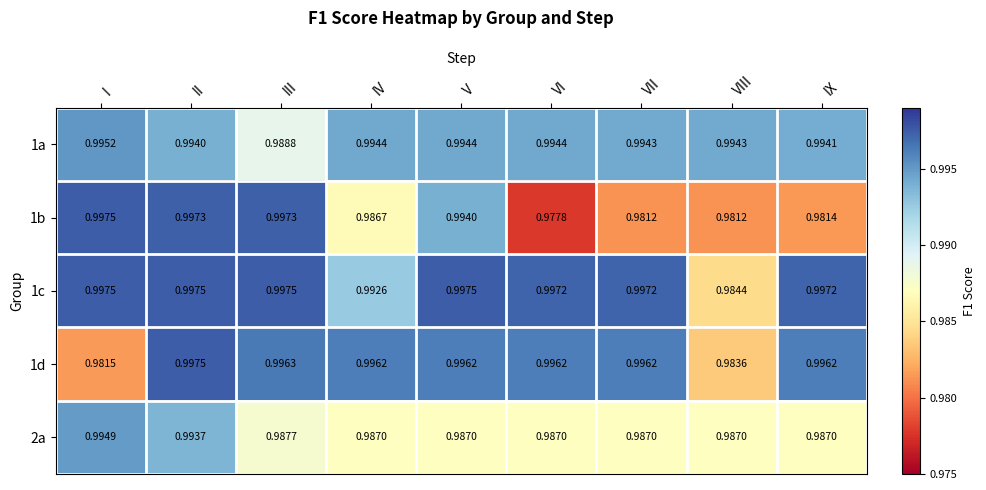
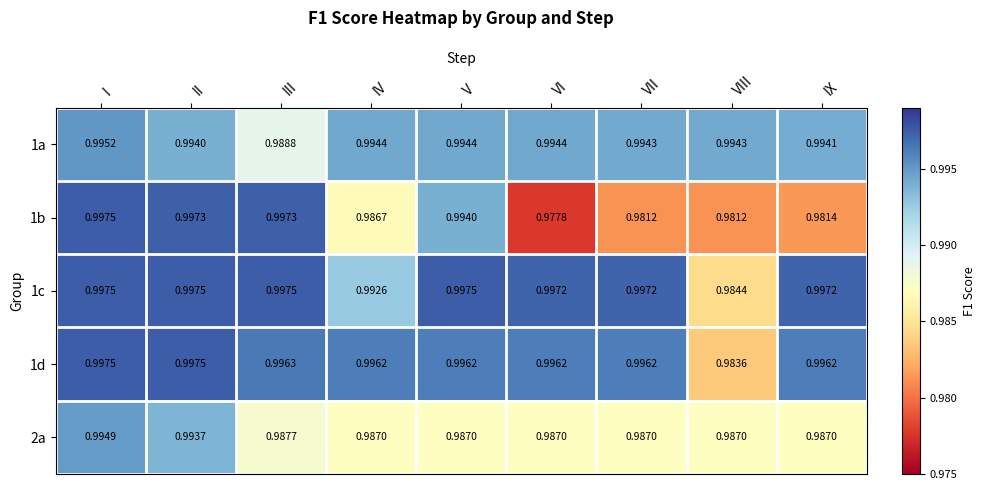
  {
    "1a": {
      "I": 0.9952,
      "II": 0.9940,
      "III": 0.9888,
      "IV": 0.9944,
      "V": 0.9944,
      "VI": 0.9944,
      "VII": 0.9943,
      "VIII": 0.9943,
      "IX": 0.9941
    },
    "1b": {
      "I": 0.9975,
      "II": 0.9973,
      "III": 0.9973,
      "IV": 0.9867,
      "V": 0.9940,
      "VI": 0.9778,
      "VII": 0.9812,
      "VIII": 0.9812,
      "IX": 0.9814
    },
    "1c": {
      "I": 0.9975,
      "II": 0.9975,
      "III": 0.9975,
      "IV": 0.9926,
      "V": 0.9975,
      "VI": 0.9972,
      "VII": 0.9972,
      "VIII": 0.9844,
      "IX": 0.9972
    },
    "1d": {
-     "I": 0.9815,
+     "I": 0.9975,
      "II": 0.9975,
      "III": 0.9963,
      "IV": 0.9962,
      "V": 0.9962,
      "VI": 0.9962,
      "VII": 0.9962,
      "VIII": 0.9836,
      "IX": 0.9962
    },
    "2a": {
      "I": 0.9949,
      "II": 0.9937,
      "III": 0.9877,
      "IV": 0.9870,
      "V": 0.9870,
      "VI": 0.9870,
      "VII": 0.9870,
      "VIII": 0.9870,
      "IX": 0.9870
    }
  }
